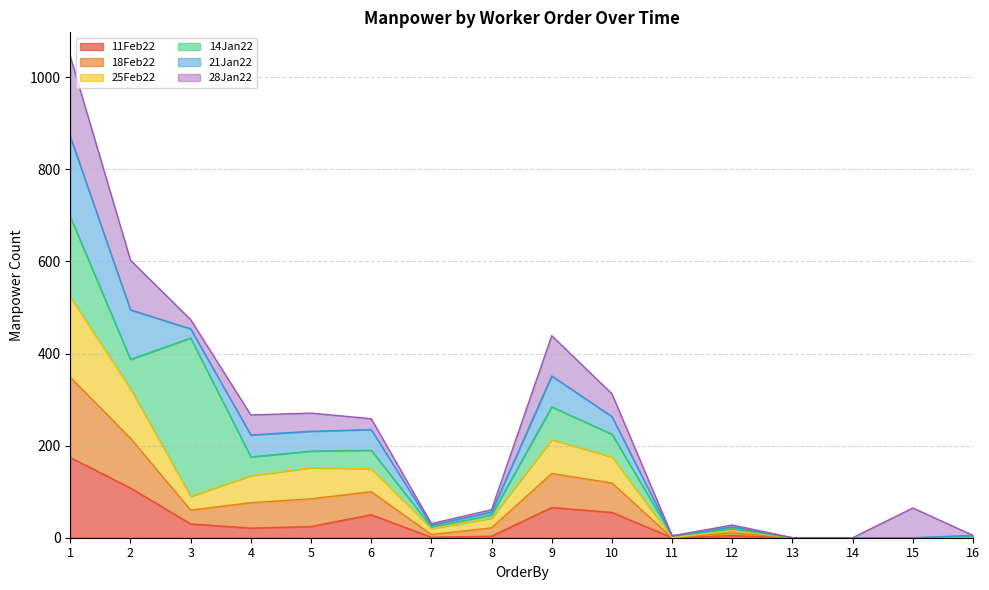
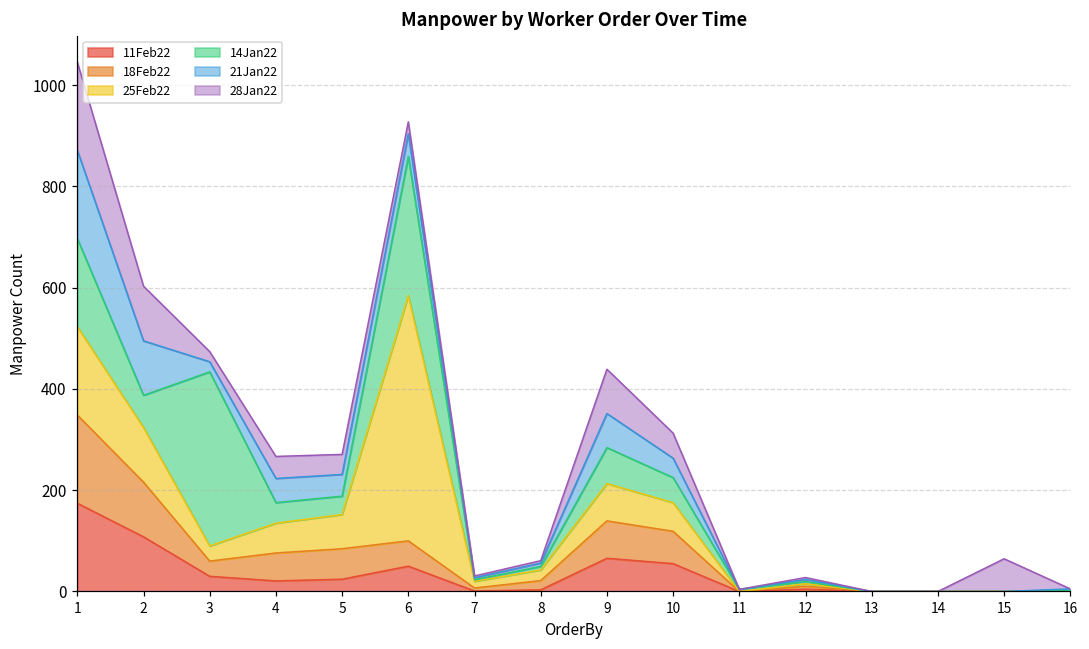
  {
    "25Feb22": {
      "1": 170,
      "2": 110,
      "3": 30,
      "4": 60,
      "5": 70,
-     "6": 50,
+     "6": 480,
      "8": 20,
      "9": 70,
      "10": 60
    },
    "14Jan22": {
      "1": 170,
      "2": 60,
      "3": 340,
      "4": 40,
      "5": 40,
-     "6": 40,
+     "6": 270,
      "8": 10,
      "9": 70,
      "10": 50
    },
    "21Jan22": {
      "1": 170,
      "2": 110,
      "3": 20,
      "4": 50,
      "5": 40,
      "6": 50,
      "9": 70,
      "10": 40
    },
    "28Jan22": {
      "1": 170,
      "2": 110,
      "3": 20,
      "4": 40,
      "5": 40,
      "6": 20,
      "9": 90,
      "10": 50,
      "15": 60
    }
  }
